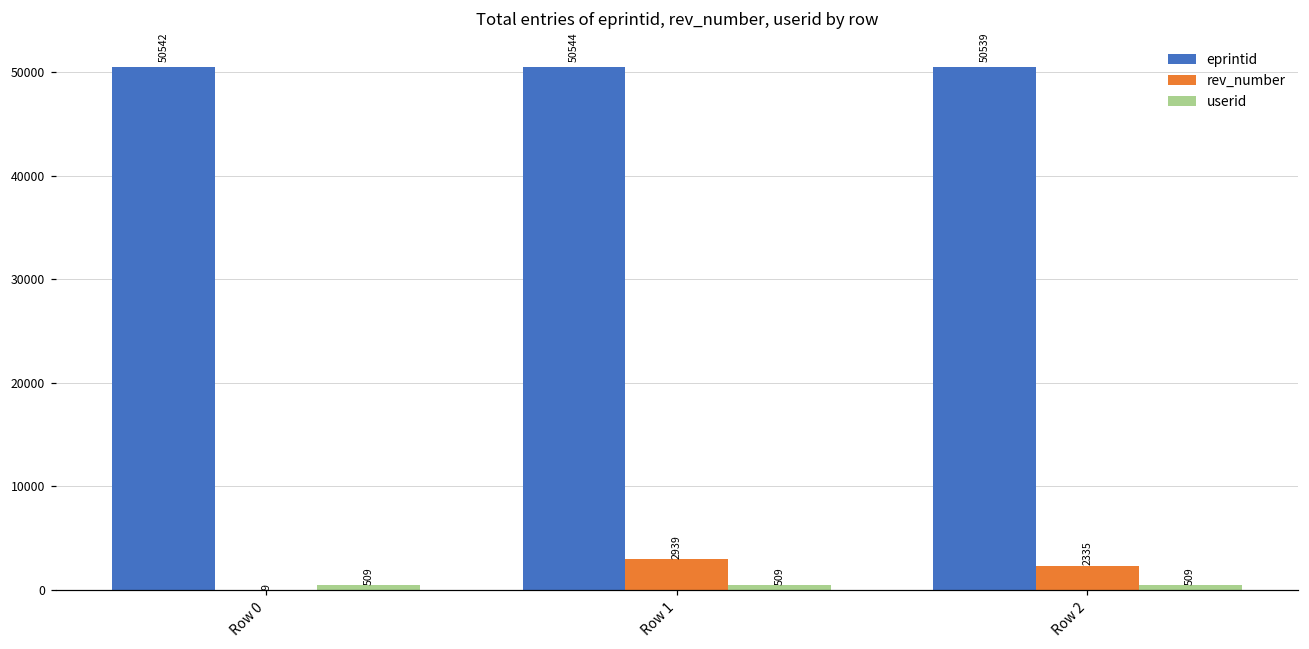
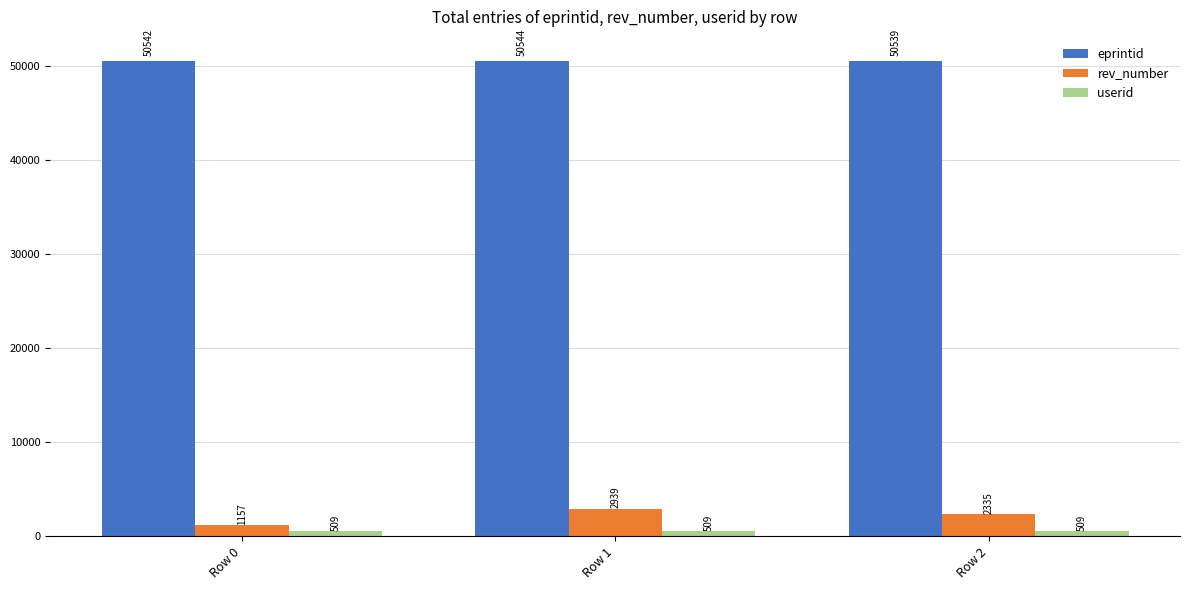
  {
    "eprintid": {
      "Row 0": 50542,
      "Row 1": 50544,
      "Row 2": 50539
    },
    "rev_number": {
-     "Row 0": 9,
+     "Row 0": 1157,
      "Row 1": 2939,
      "Row 2": 2335
    },
    "userid": {
      "Row 0": 509,
      "Row 1": 509,
      "Row 2": 509
    }
  }
